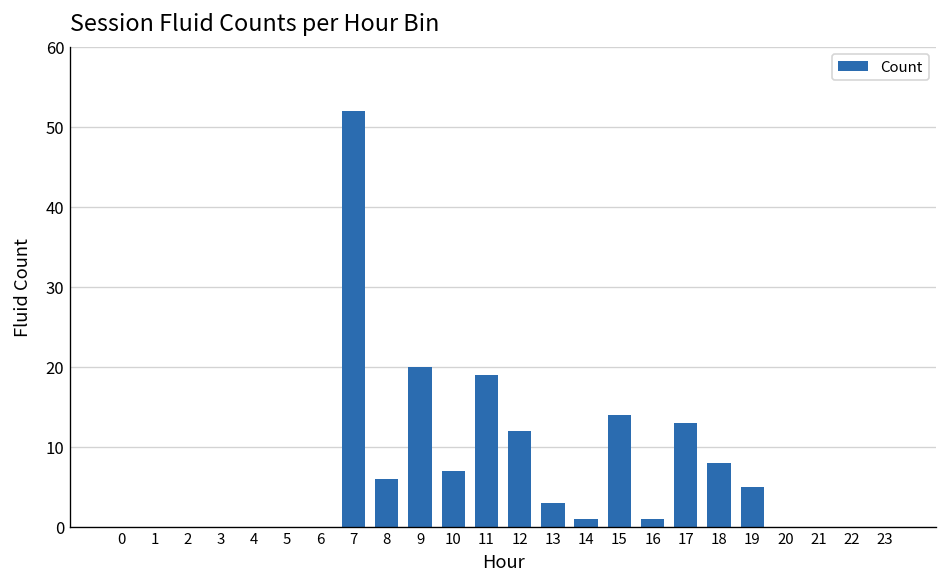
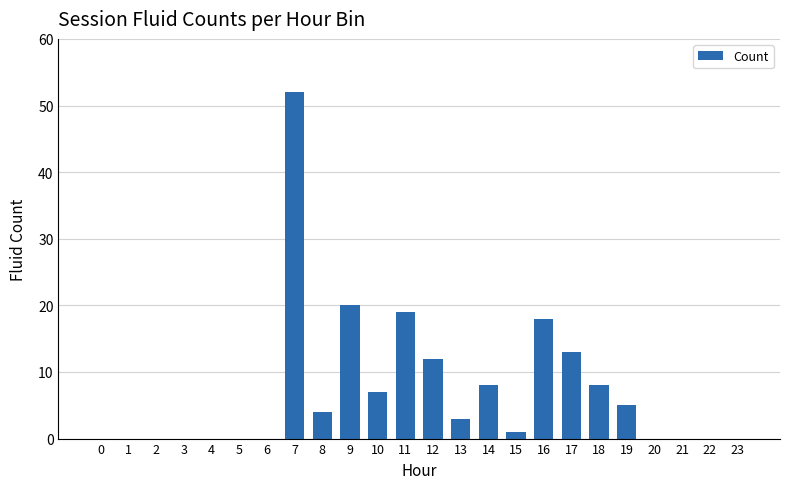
  {
    "0": 0,
    "1": 0,
    "2": 0,
    "3": 0,
    "4": 0,
    "5": 0,
    "6": 0,
    "7": 52,
-   "8": 6,
+   "8": 4,
    "9": 20,
    "10": 7,
    "11": 19,
    "12": 12,
    "13": 3,
-   "14": 1,
-   "15": 14,
-   "16": 1,
+   "14": 8,
+   "15": 1,
+   "16": 18,
    "17": 13,
    "18": 8,
    "19": 5,
    "20": 0,
    "21": 0,
    "22": 0,
    "23": 0
  }
